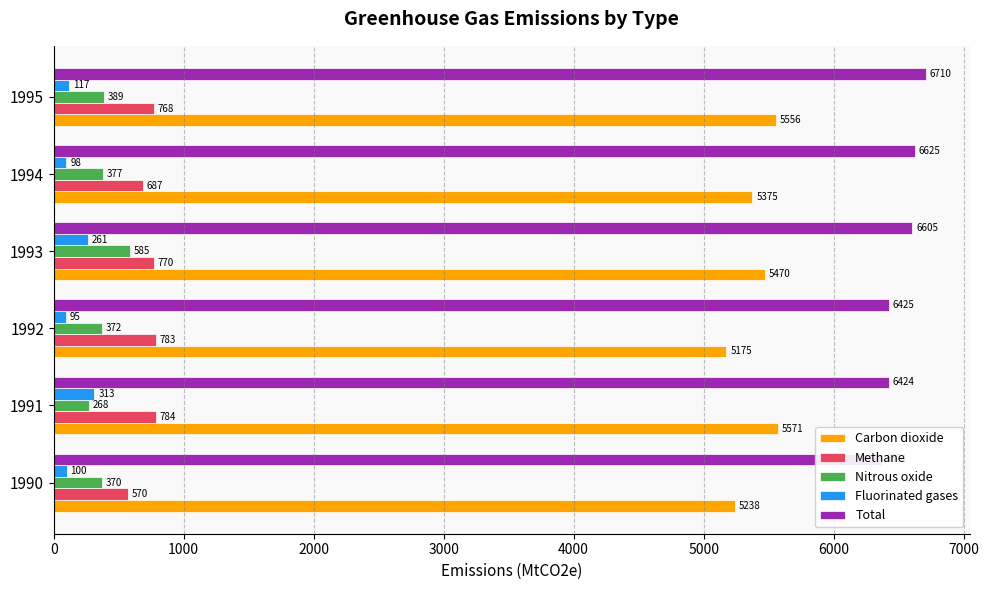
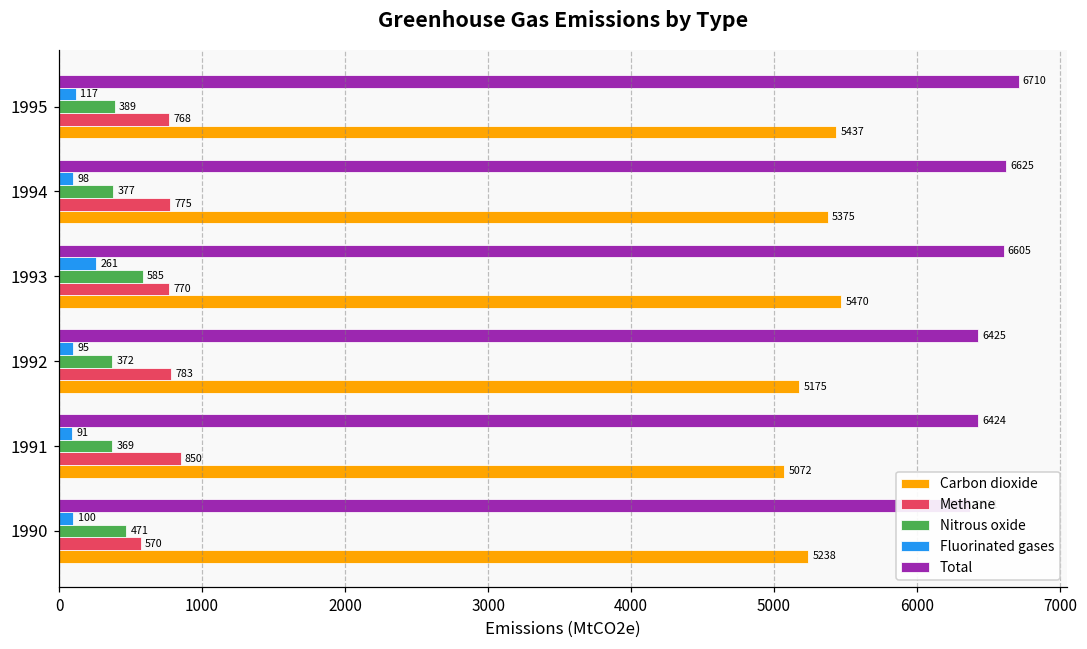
  {
    "Carbon dioxide": {
-     "1995": 5556,
+     "1995": 5437,
      "1994": 5375,
      "1993": 5470,
      "1992": 5175,
-     "1991": 5571,
+     "1991": 5072,
      "1990": 5238
    },
    "Methane": {
      "1995": 768,
-     "1994": 687,
+     "1994": 775,
      "1993": 770,
      "1992": 783,
-     "1991": 784,
+     "1991": 850,
      "1990": 570
    },
    "Nitrous oxide": {
      "1995": 389,
      "1994": 377,
      "1993": 585,
      "1992": 372,
-     "1991": 268,
-     "1990": 370
+     "1991": 369,
+     "1990": 471
    },
    "Fluorinated gases": {
      "1995": 117,
      "1994": 98,
      "1993": 261,
      "1992": 95,
-     "1991": 313,
+     "1991": 91,
      "1990": 100
    },
    "Total": {
      "1995": 6710,
      "1994": 6625,
      "1993": 6605,
      "1992": 6425,
      "1991": 6424
    }
  }
